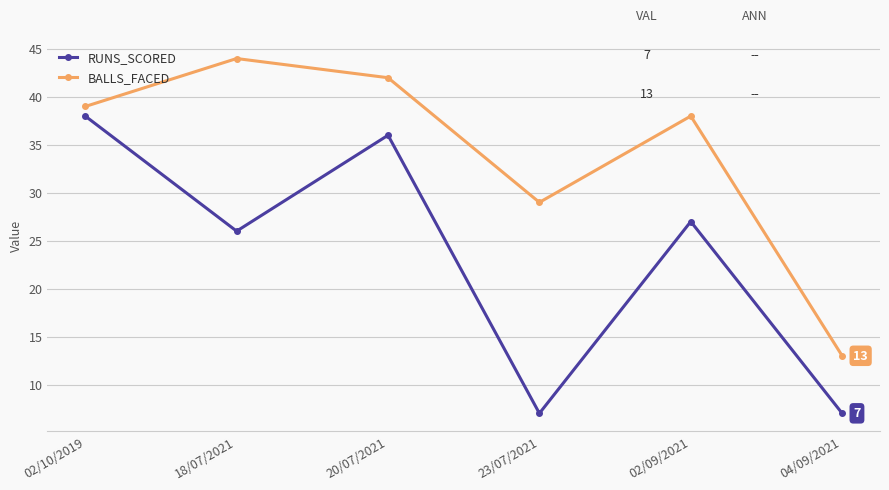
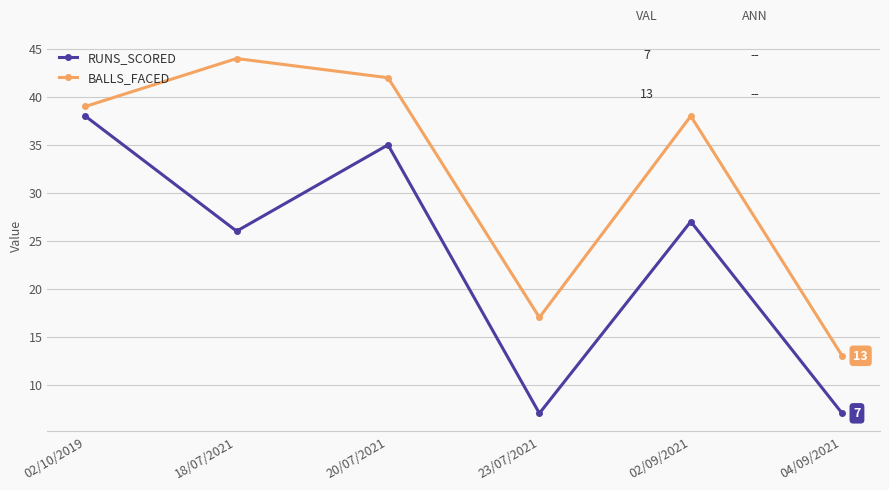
  {
    "RUNS_SCORED": {
      "02/10/2019": 38,
      "18/07/2021": 26,
-     "20/07/2021": 36,
+     "20/07/2021": 35,
      "23/07/2021": 7,
      "02/09/2021": 27
    },
    "BALLS_FACED": {
      "02/10/2019": 39,
      "18/07/2021": 44,
      "20/07/2021": 42,
-     "23/07/2021": 29,
+     "23/07/2021": 17,
      "02/09/2021": 38
    }
  }
